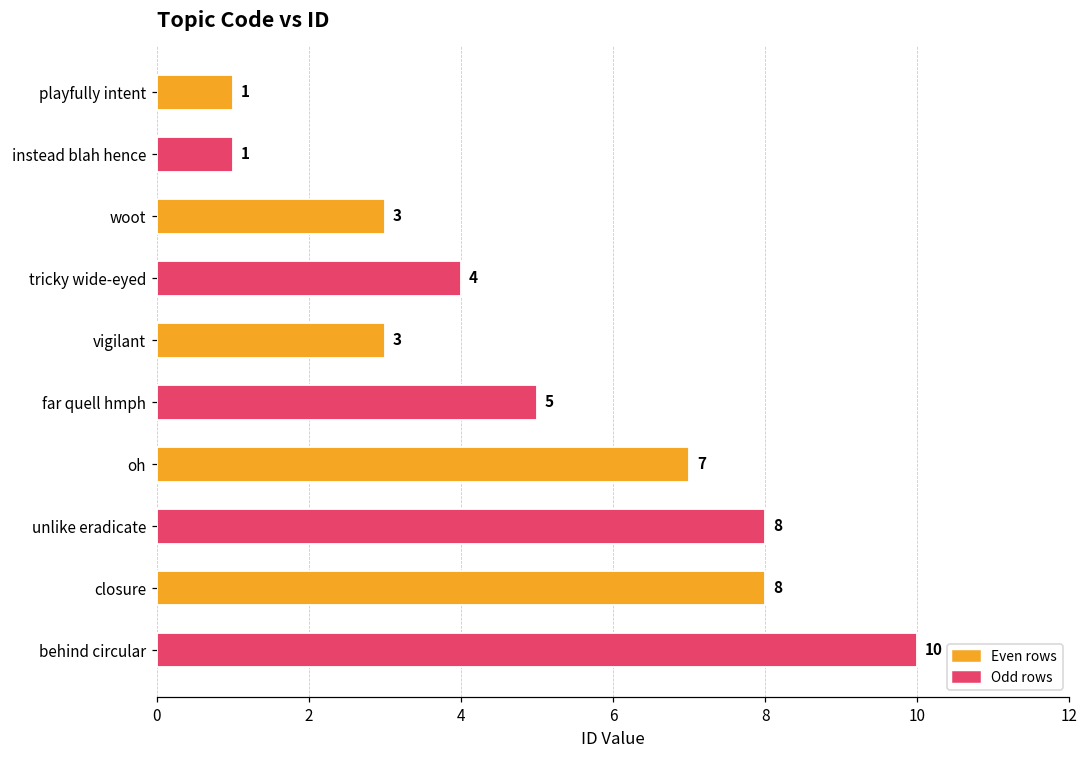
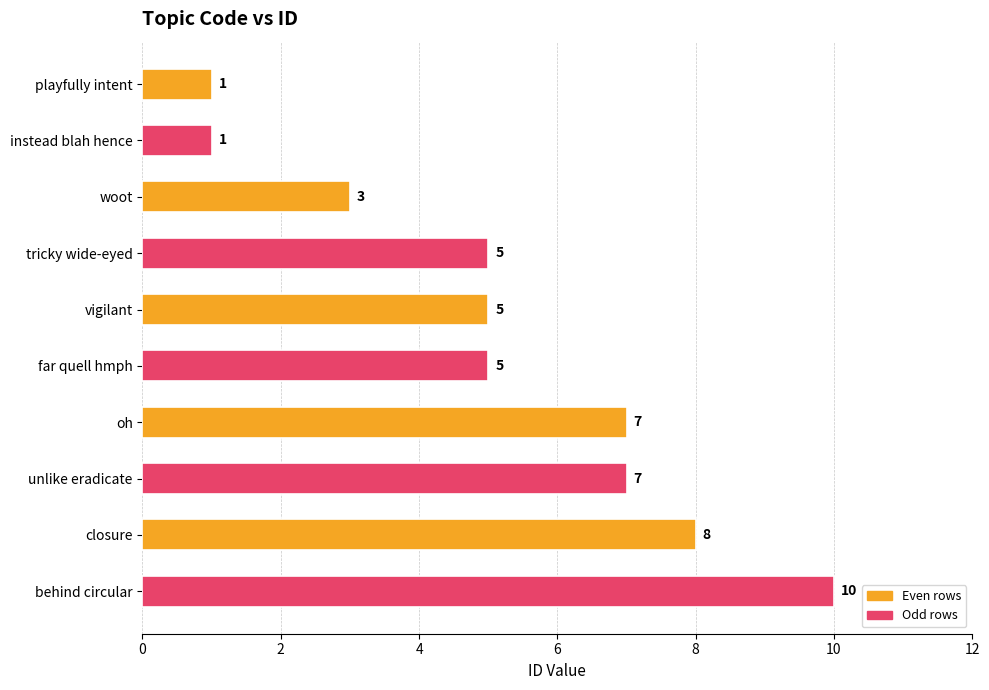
  {
    "playfully intent": 1,
    "instead blah hence": 1,
    "woot": 3,
-   "tricky wide-eyed": 4,
-   "vigilant": 3,
+   "tricky wide-eyed": 5,
+   "vigilant": 5,
    "far quell hmph": 5,
    "oh": 7,
-   "unlike eradicate": 8,
+   "unlike eradicate": 7,
    "closure": 8,
    "behind circular": 10
  }
